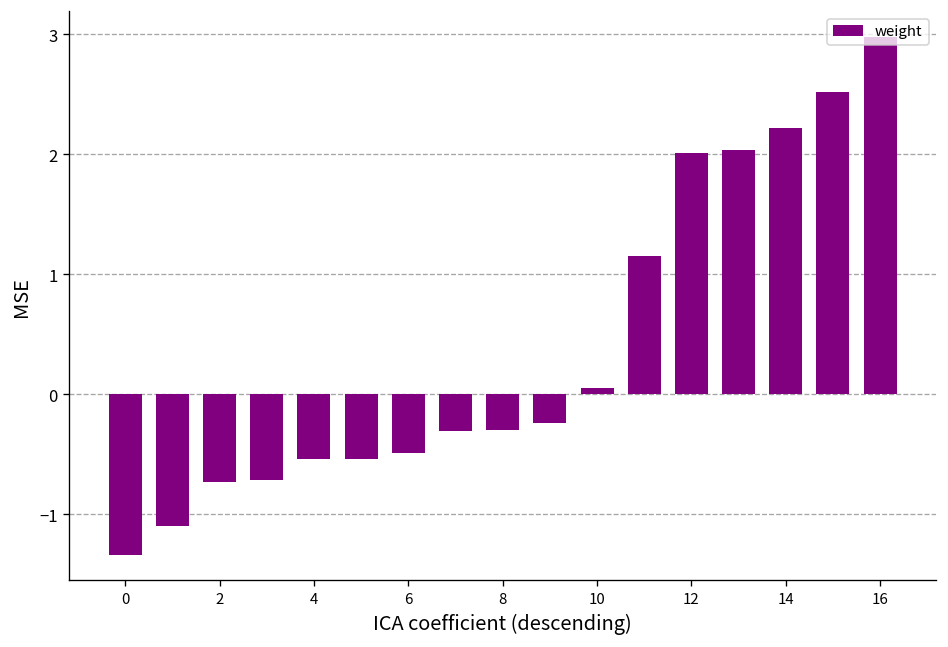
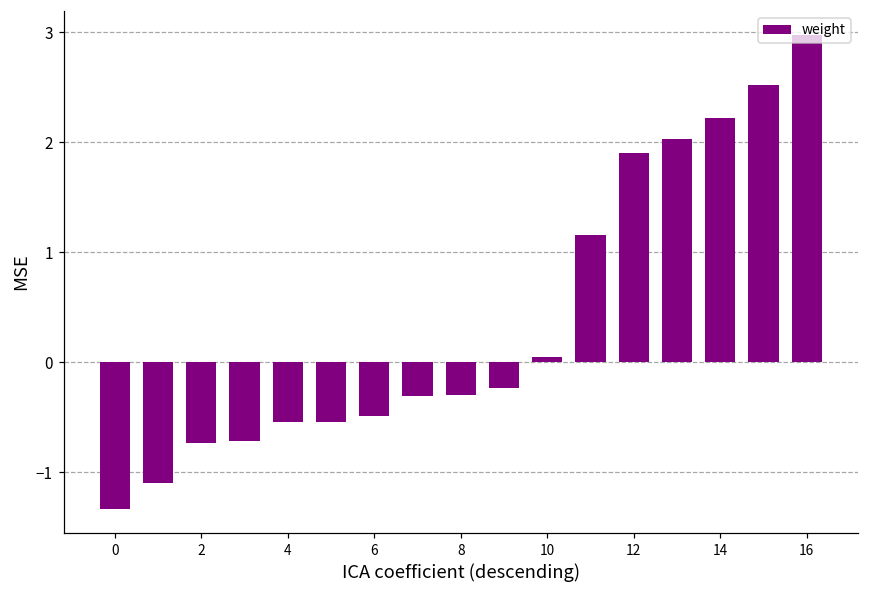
  {
    "0": -1.33,
    "2": -0.73,
    "4": -0.54,
    "6": -0.48,
    "8": -0.30,
    "10": 0.05,
-   "12": 2.01,
+   "12": 1.90,
    "14": 2.22
  }
